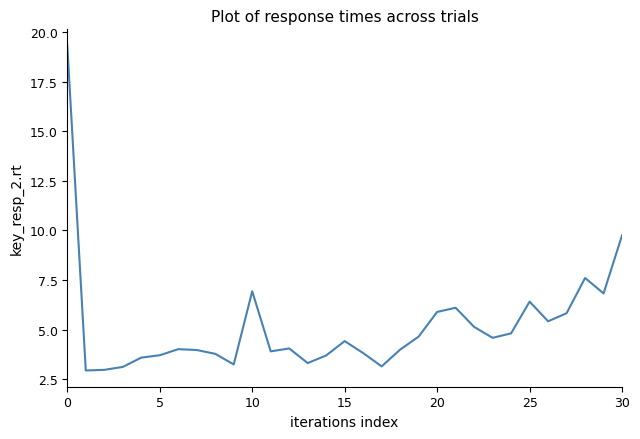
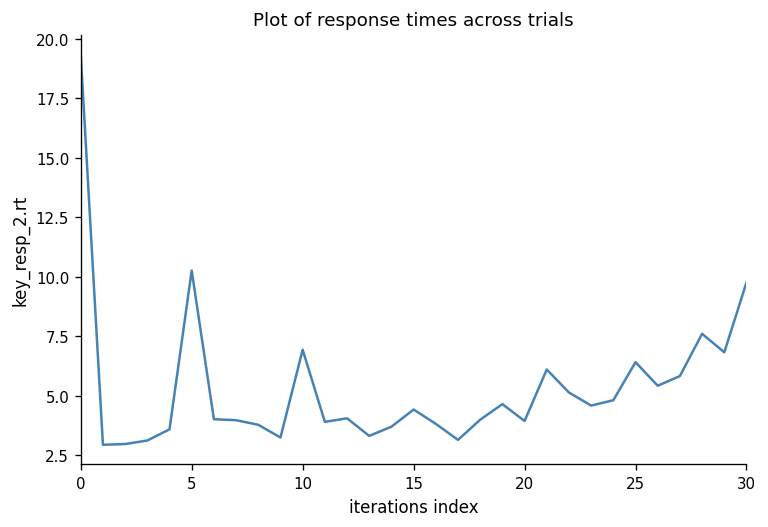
  {
    "0": 19.3,
-   "5": 3.7,
+   "5": 10.3,
    "10": 6.9,
    "15": 4.4,
-   "20": 5.9,
+   "20": 3.9,
    "25": 6.4,
    "30": 9.8
  }
